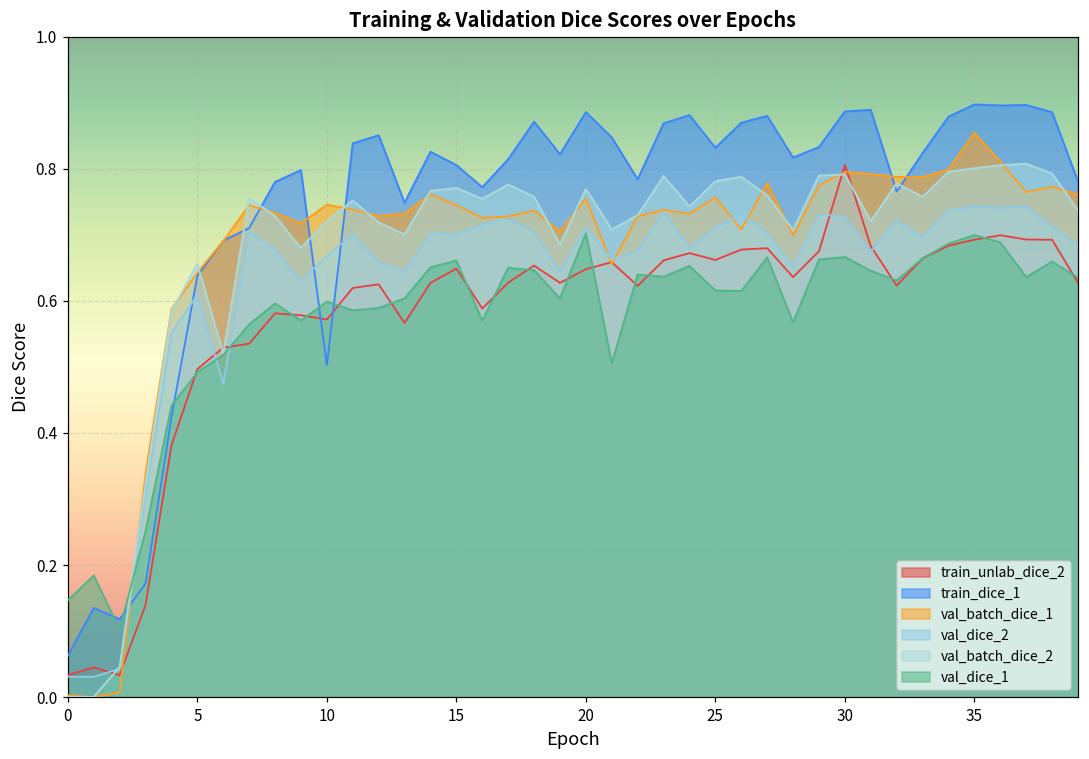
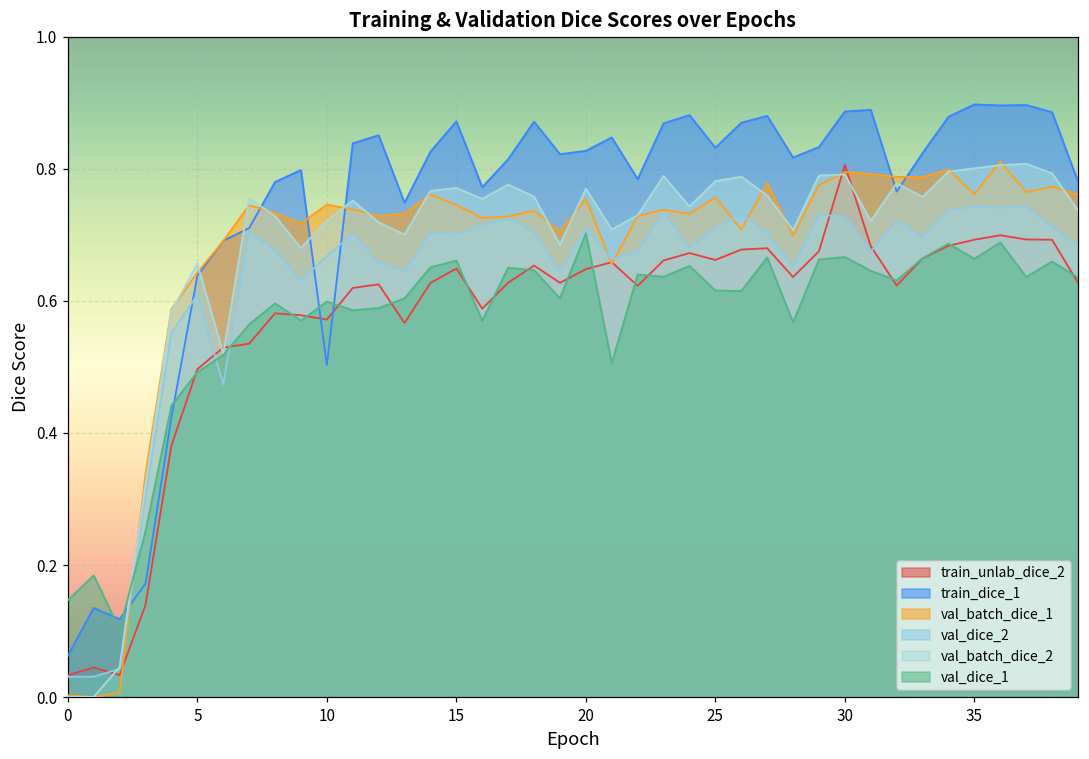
  {
    "train_unlab_dice_2": {
      "5": 0.50,
      "10": 0.57,
      "15": 0.65,
      "20": 0.65,
      "25": 0.66,
      "30": 0.81,
      "35": 0.69
    },
    "train_dice_1": {
      "0": 0.06,
      "5": 0.64,
      "10": 0.50,
-     "15": 0.81,
-     "20": 0.89,
+     "15": 0.87,
+     "20": 0.83,
      "25": 0.83,
      "30": 0.89,
      "35": 0.90
    },
    "val_batch_dice_1": {
      "5": 0.64,
      "10": 0.75,
      "15": 0.74,
      "20": 0.76,
      "25": 0.76,
-     "35": 0.85
+     "35": 0.76
    },
    "val_dice_1": {
      "0": 0.15,
      "5": 0.49,
      "10": 0.60,
      "15": 0.66,
      "20": 0.70,
      "25": 0.62,
      "30": 0.67,
-     "35": 0.70
+     "35": 0.66
    }
  }
